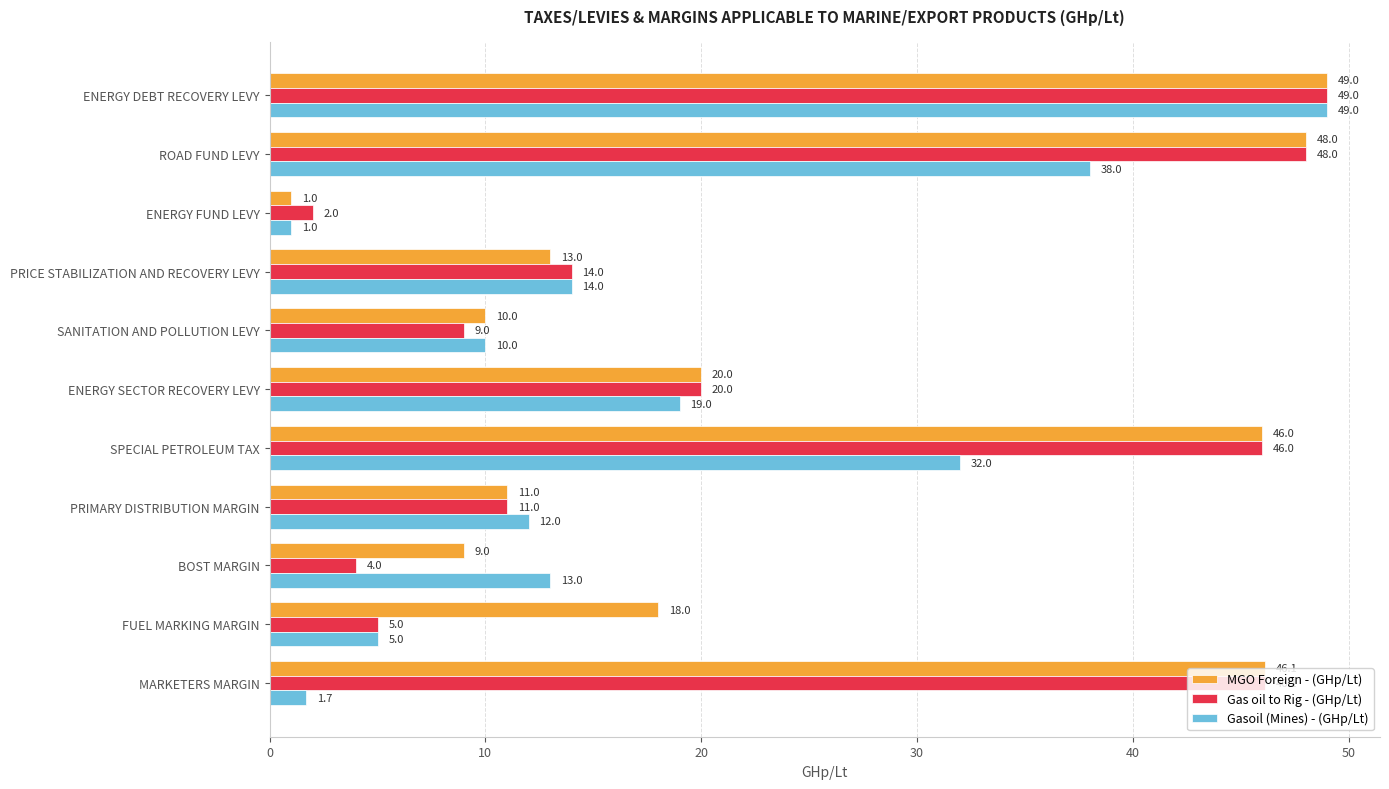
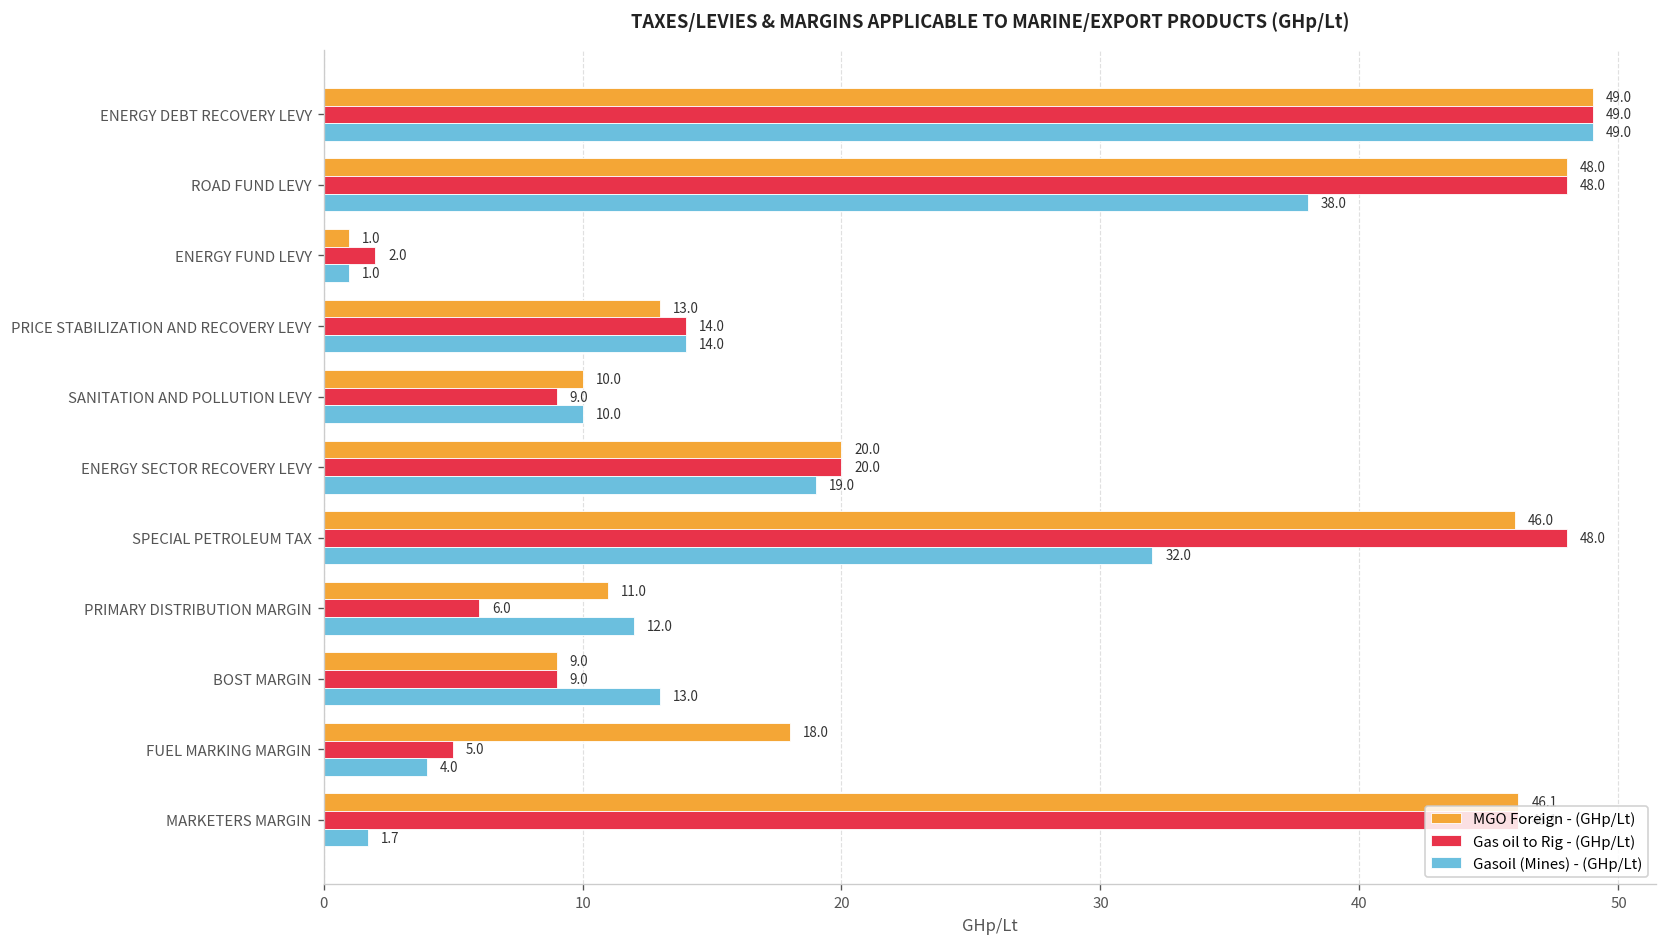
  {
    "MGO Foreign - (GHp/Lt)": {
      "ENERGY DEBT RECOVERY LEVY": 49.0,
      "ROAD FUND LEVY": 48.0,
      "ENERGY FUND LEVY": 1.0,
      "PRICE STABILIZATION AND RECOVERY LEVY": 13.0,
      "SANITATION AND POLLUTION LEVY": 10.0,
      "ENERGY SECTOR RECOVERY LEVY": 20.0,
      "SPECIAL PETROLEUM TAX": 46.0,
      "PRIMARY DISTRIBUTION MARGIN": 11.0,
      "BOST MARGIN": 9.0,
      "FUEL MARKING MARGIN": 18.0
    },
    "Gas oil to Rig - (GHp/Lt)": {
      "ENERGY DEBT RECOVERY LEVY": 49.0,
      "ROAD FUND LEVY": 48.0,
      "ENERGY FUND LEVY": 2.0,
      "PRICE STABILIZATION AND RECOVERY LEVY": 14.0,
      "SANITATION AND POLLUTION LEVY": 9.0,
      "ENERGY SECTOR RECOVERY LEVY": 20.0,
-     "SPECIAL PETROLEUM TAX": 46.0,
-     "PRIMARY DISTRIBUTION MARGIN": 11.0,
-     "BOST MARGIN": 4.0,
+     "SPECIAL PETROLEUM TAX": 48.0,
+     "PRIMARY DISTRIBUTION MARGIN": 6.0,
+     "BOST MARGIN": 9.0,
      "FUEL MARKING MARGIN": 5.0
    },
    "Gasoil (Mines) - (GHp/Lt)": {
      "ENERGY DEBT RECOVERY LEVY": 49.0,
      "ROAD FUND LEVY": 38.0,
      "ENERGY FUND LEVY": 1.0,
      "PRICE STABILIZATION AND RECOVERY LEVY": 14.0,
      "SANITATION AND POLLUTION LEVY": 10.0,
      "ENERGY SECTOR RECOVERY LEVY": 19.0,
      "SPECIAL PETROLEUM TAX": 32.0,
      "PRIMARY DISTRIBUTION MARGIN": 12.0,
      "BOST MARGIN": 13.0,
-     "FUEL MARKING MARGIN": 5.0,
+     "FUEL MARKING MARGIN": 4.0,
      "MARKETERS MARGIN": 1.7
    }
  }
